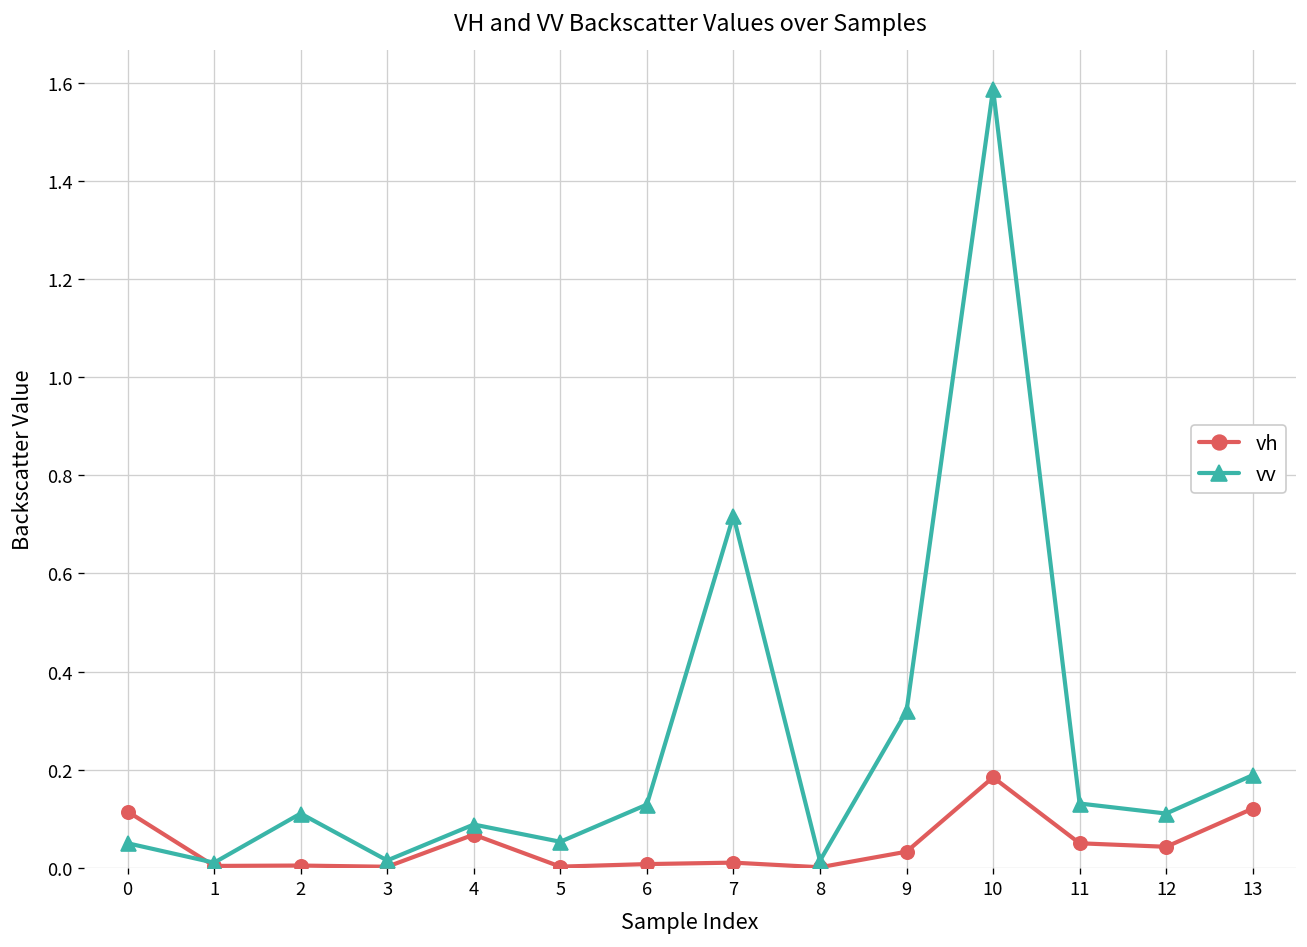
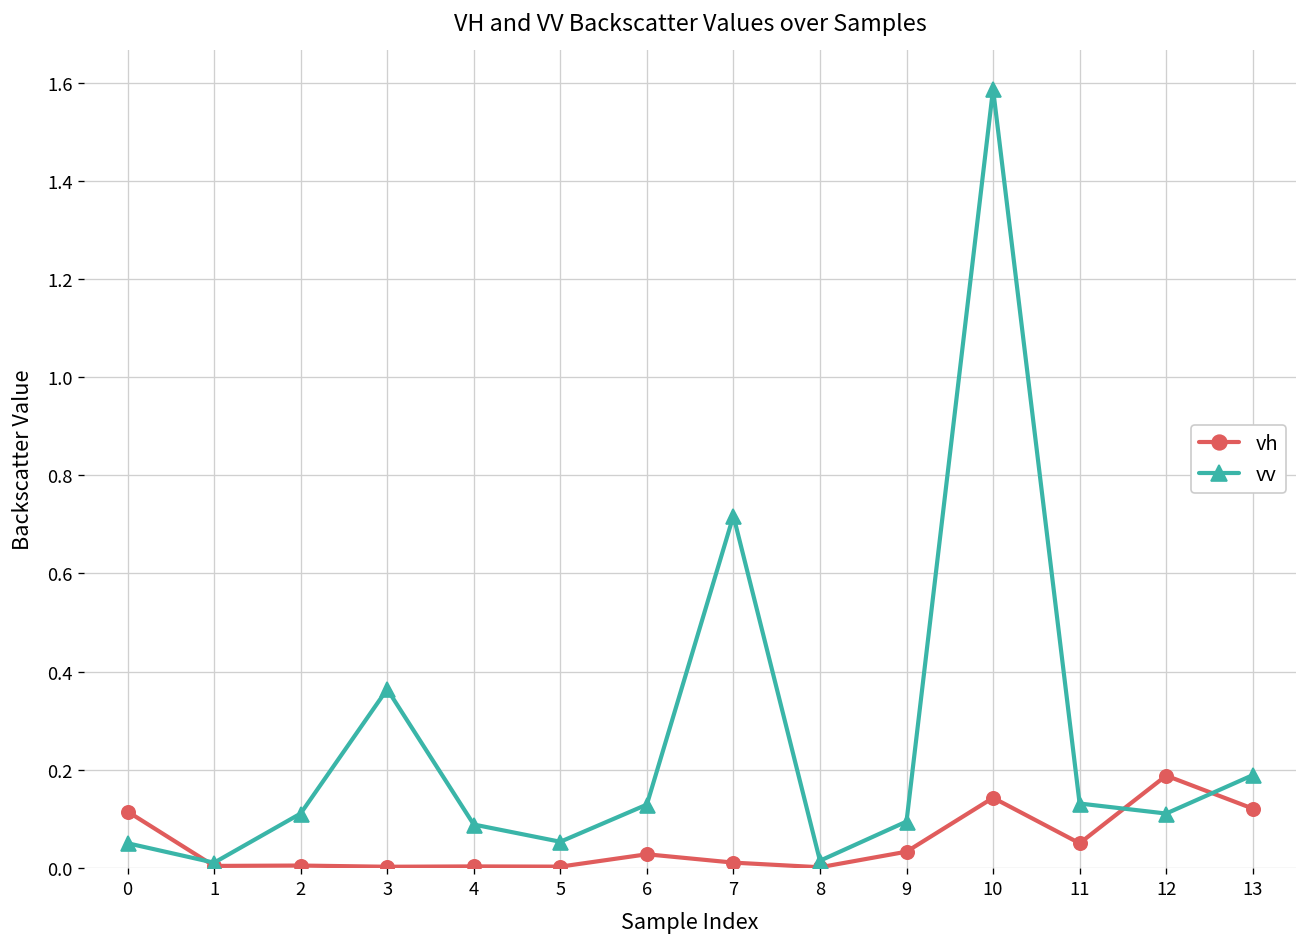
  {
    "vh": {
      "0": 0.12,
      "1": 0.00,
      "2": 0.00,
      "3": 0.00,
-     "4": 0.07,
+     "4": 0.00,
      "5": 0.00,
-     "6": 0.01,
+     "6": 0.03,
      "7": 0.01,
      "8": 0.00,
      "9": 0.03,
-     "10": 0.18,
+     "10": 0.14,
      "11": 0.05,
-     "12": 0.04,
+     "12": 0.19,
      "13": 0.12
    },
    "vv": {
      "0": 0.05,
      "1": 0.01,
      "2": 0.11,
-     "3": 0.02,
+     "3": 0.36,
      "4": 0.09,
      "5": 0.05,
      "6": 0.13,
      "7": 0.72,
      "8": 0.01,
-     "9": 0.32,
+     "9": 0.09,
      "10": 1.59,
      "11": 0.13,
      "12": 0.11,
      "13": 0.19
    }
  }
